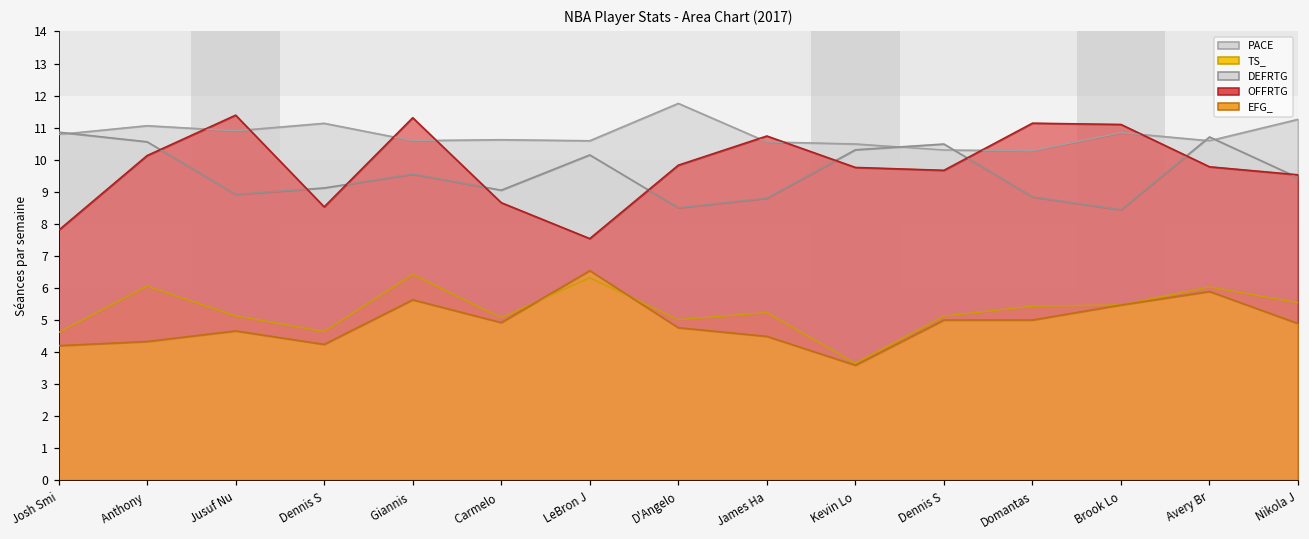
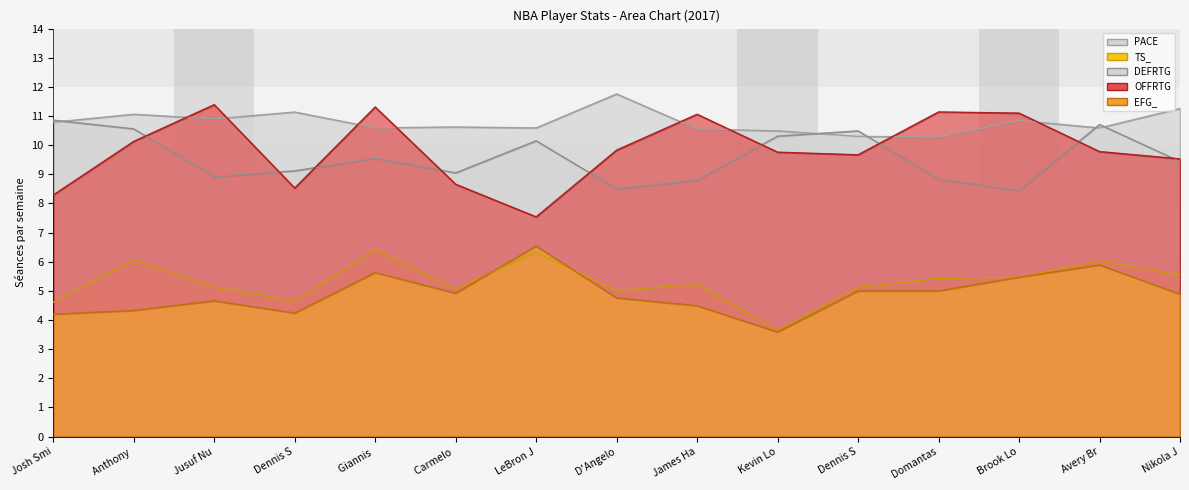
  {
    "OFFRTG": {
-     "Josh Smi": 7.8,
+     "Josh Smi": 8.3,
      "Anthony": 10.1,
      "Jusuf Nu": 11.4,
      "Giannis": 11.3,
      "Carmelo": 8.7,
      "LeBron J": 7.5,
      "D'Angelo": 9.8,
-     "James Ha": 10.7,
+     "James Ha": 11.1,
      "Kevin Lo": 9.8,
      "Domantas": 11.1,
      "Brook Lo": 11.1,
      "Avery Br": 9.8,
      "Nikola J": 9.5
    }
  }
